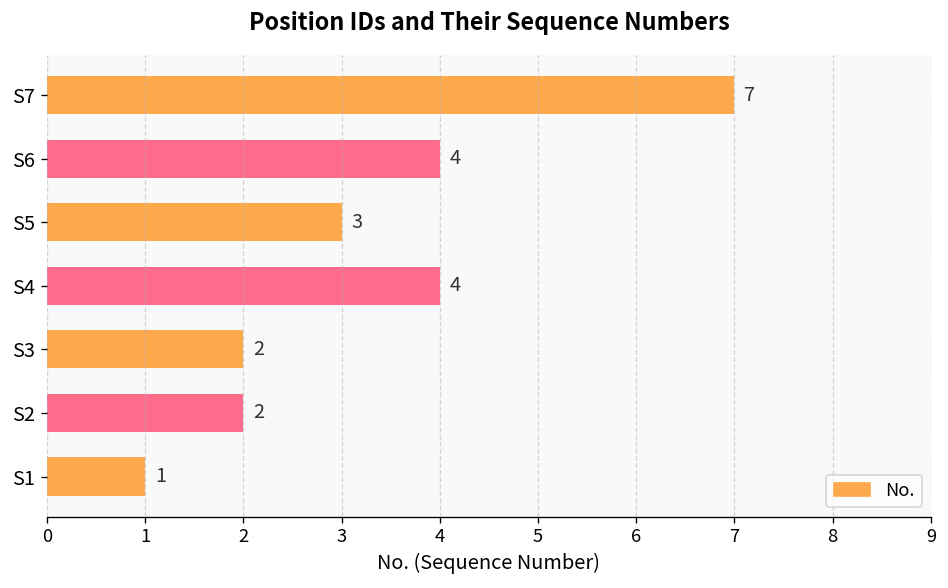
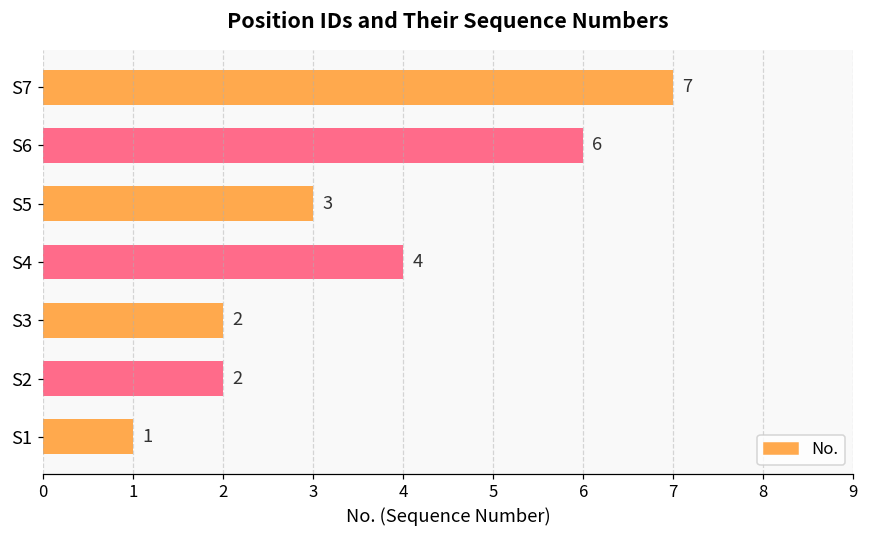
  {
    "S7": 7,
-   "S6": 4,
+   "S6": 6,
    "S5": 3,
    "S4": 4,
    "S3": 2,
    "S2": 2,
    "S1": 1
  }
